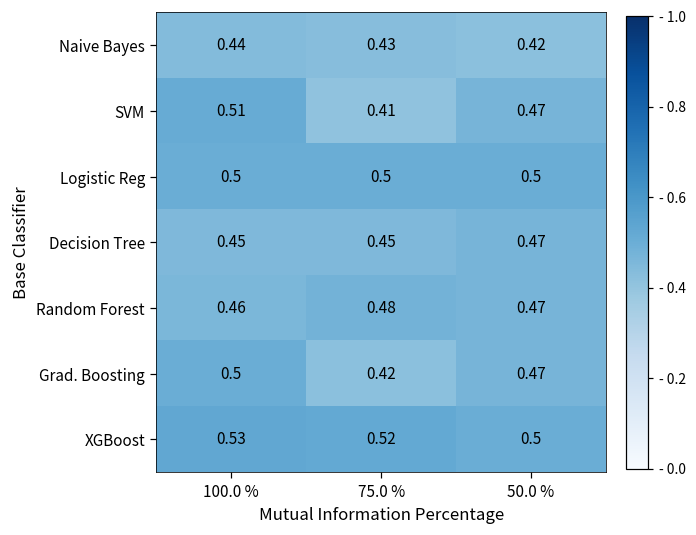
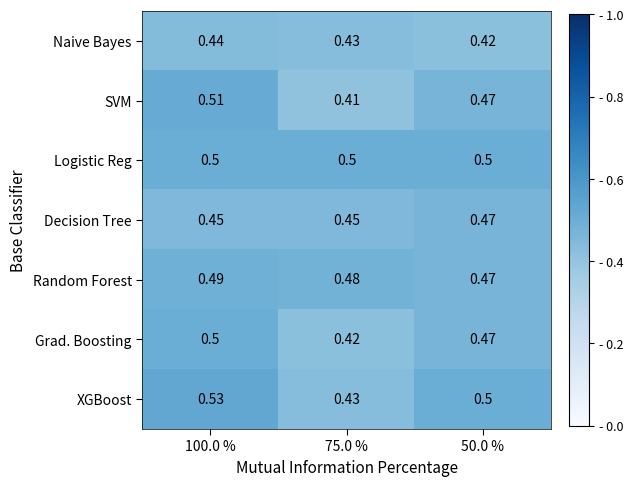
  {
    "Naive Bayes": {
      "100.0 %": 0.44,
      "75.0 %": 0.43,
      "50.0 %": 0.42
    },
    "SVM": {
      "100.0 %": 0.51,
      "75.0 %": 0.41,
      "50.0 %": 0.47
    },
    "Logistic Reg": {
      "100.0 %": 0.5,
      "75.0 %": 0.5,
      "50.0 %": 0.5
    },
    "Decision Tree": {
      "100.0 %": 0.45,
      "75.0 %": 0.45,
      "50.0 %": 0.47
    },
    "Random Forest": {
-     "100.0 %": 0.46,
+     "100.0 %": 0.49,
      "75.0 %": 0.48,
      "50.0 %": 0.47
    },
    "Grad. Boosting": {
      "100.0 %": 0.5,
      "75.0 %": 0.42,
      "50.0 %": 0.47
    },
    "XGBoost": {
      "100.0 %": 0.53,
-     "75.0 %": 0.52,
+     "75.0 %": 0.43,
      "50.0 %": 0.5
    }
  }
